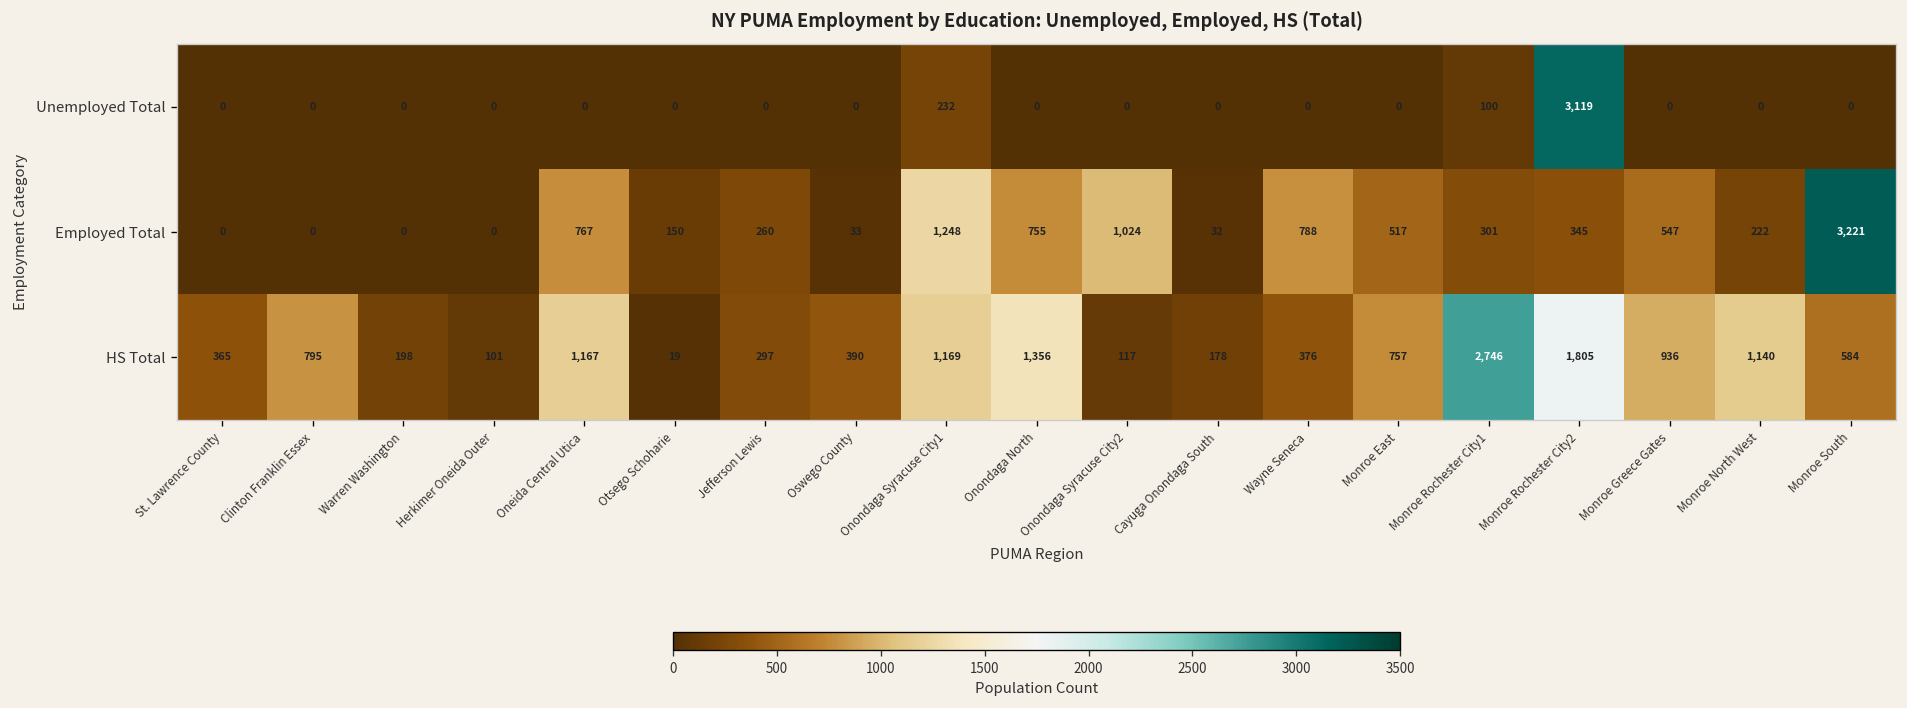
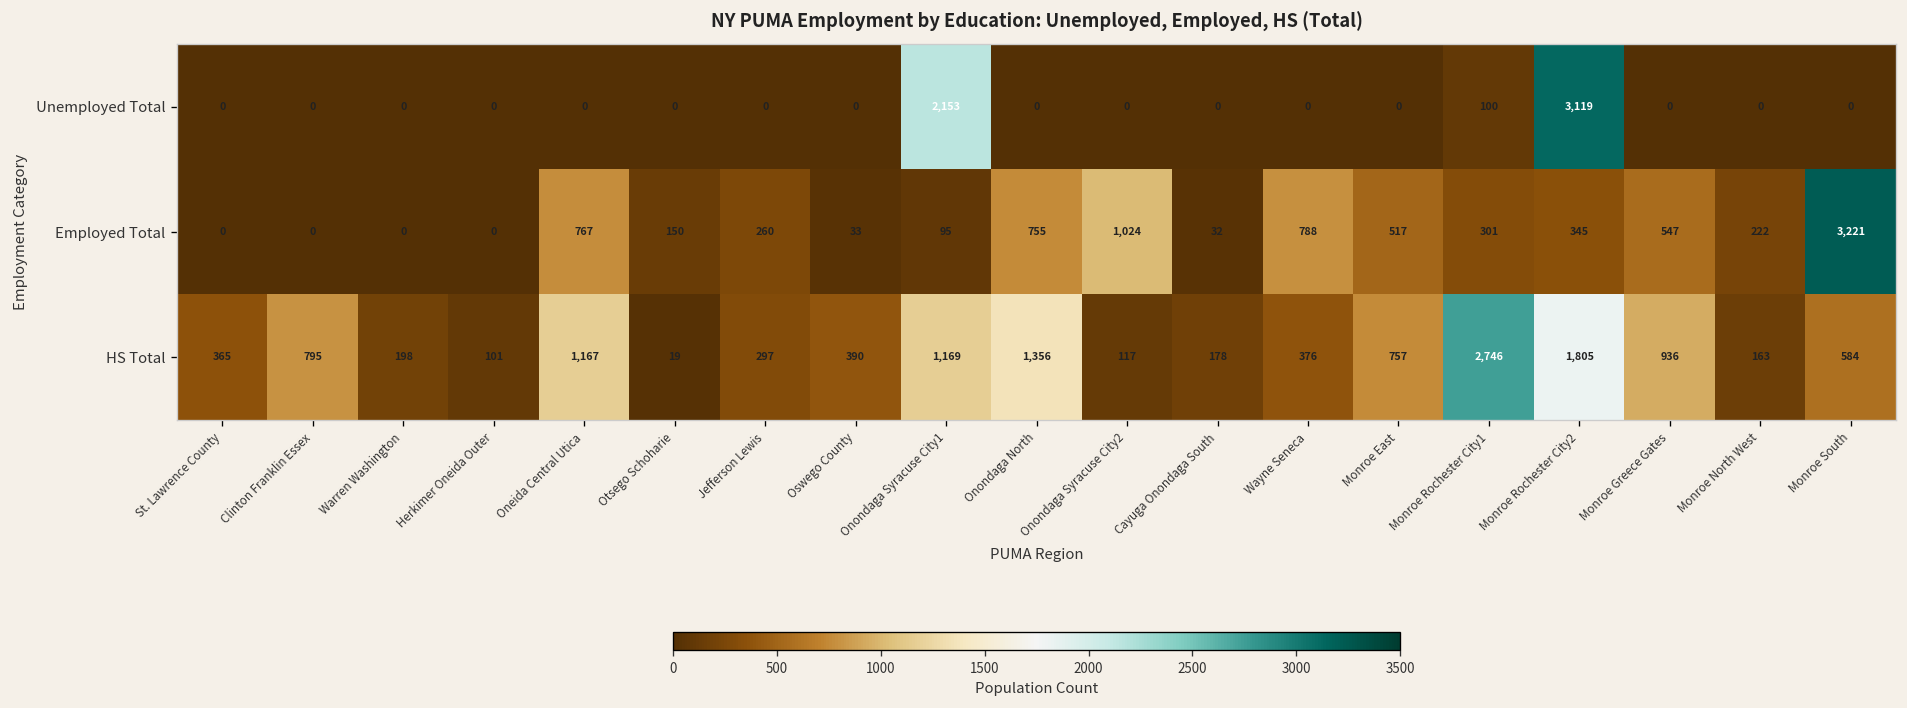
  {
    "Unemployed Total": {
      "St. Lawrence County": "0",
      "Clinton Franklin Essex": "0",
      "Warren Washington": "0",
      "Herkimer Oneida Outer": "0",
      "Oneida Central Utica": "0",
      "Otsego Schoharie": "0",
      "Jefferson Lewis": "0",
      "Oswego County": "0",
-     "Onondaga Syracuse City1": "232",
+     "Onondaga Syracuse City1": "2,153",
      "Onondaga North": "0",
      "Onondaga Syracuse City2": "0",
      "Cayuga Onondaga South": "0",
      "Wayne Seneca": "0",
      "Monroe East": "0",
      "Monroe Rochester City1": "100",
      "Monroe Rochester City2": "3,119",
      "Monroe Greece Gates": "0",
      "Monroe North West": "0",
      "Monroe South": "0"
    },
    "Employed Total": {
      "St. Lawrence County": "0",
      "Clinton Franklin Essex": "0",
      "Warren Washington": "0",
      "Herkimer Oneida Outer": "0",
      "Oneida Central Utica": "767",
      "Otsego Schoharie": "150",
      "Jefferson Lewis": "260",
      "Oswego County": "33",
-     "Onondaga Syracuse City1": "1,248",
+     "Onondaga Syracuse City1": "95",
      "Onondaga North": "755",
      "Onondaga Syracuse City2": "1,024",
      "Cayuga Onondaga South": "32",
      "Wayne Seneca": "788",
      "Monroe East": "517",
      "Monroe Rochester City1": "301",
      "Monroe Rochester City2": "345",
      "Monroe Greece Gates": "547",
      "Monroe North West": "222",
      "Monroe South": "3,221"
    },
    "HS Total": {
      "St. Lawrence County": "365",
      "Clinton Franklin Essex": "795",
      "Warren Washington": "198",
      "Herkimer Oneida Outer": "101",
      "Oneida Central Utica": "1,167",
      "Otsego Schoharie": "19",
      "Jefferson Lewis": "297",
      "Oswego County": "390",
      "Onondaga Syracuse City1": "1,169",
      "Onondaga North": "1,356",
      "Onondaga Syracuse City2": "117",
      "Cayuga Onondaga South": "178",
      "Wayne Seneca": "376",
      "Monroe East": "757",
      "Monroe Rochester City1": "2,746",
      "Monroe Rochester City2": "1,805",
      "Monroe Greece Gates": "936",
-     "Monroe North West": "1,140",
+     "Monroe North West": "163",
      "Monroe South": "584"
    }
  }
